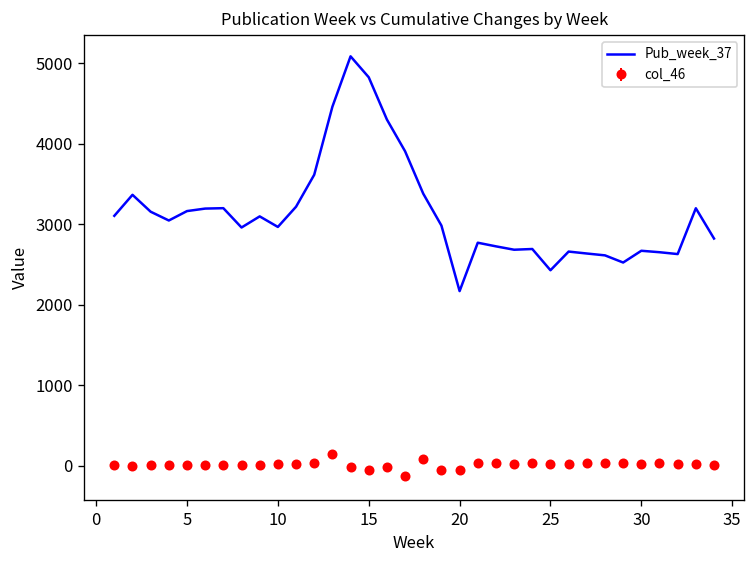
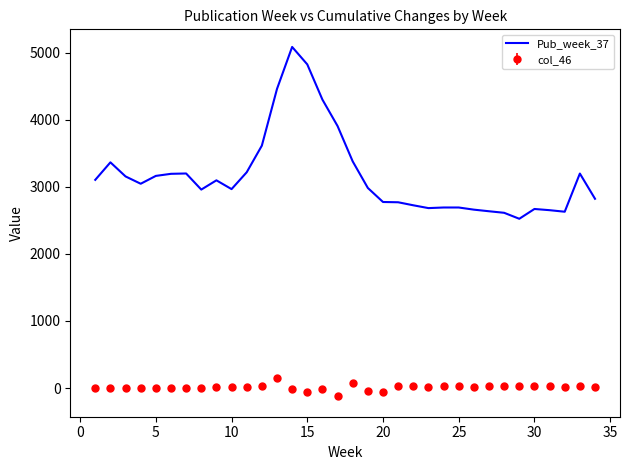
  {
    "Pub_week_37": {
      "5": 3200,
      "10": 3000,
      "15": 4800,
-     "20": 2200,
-     "25": 2400,
+     "20": 2800,
+     "25": 2700,
      "30": 2700
    }
  }
